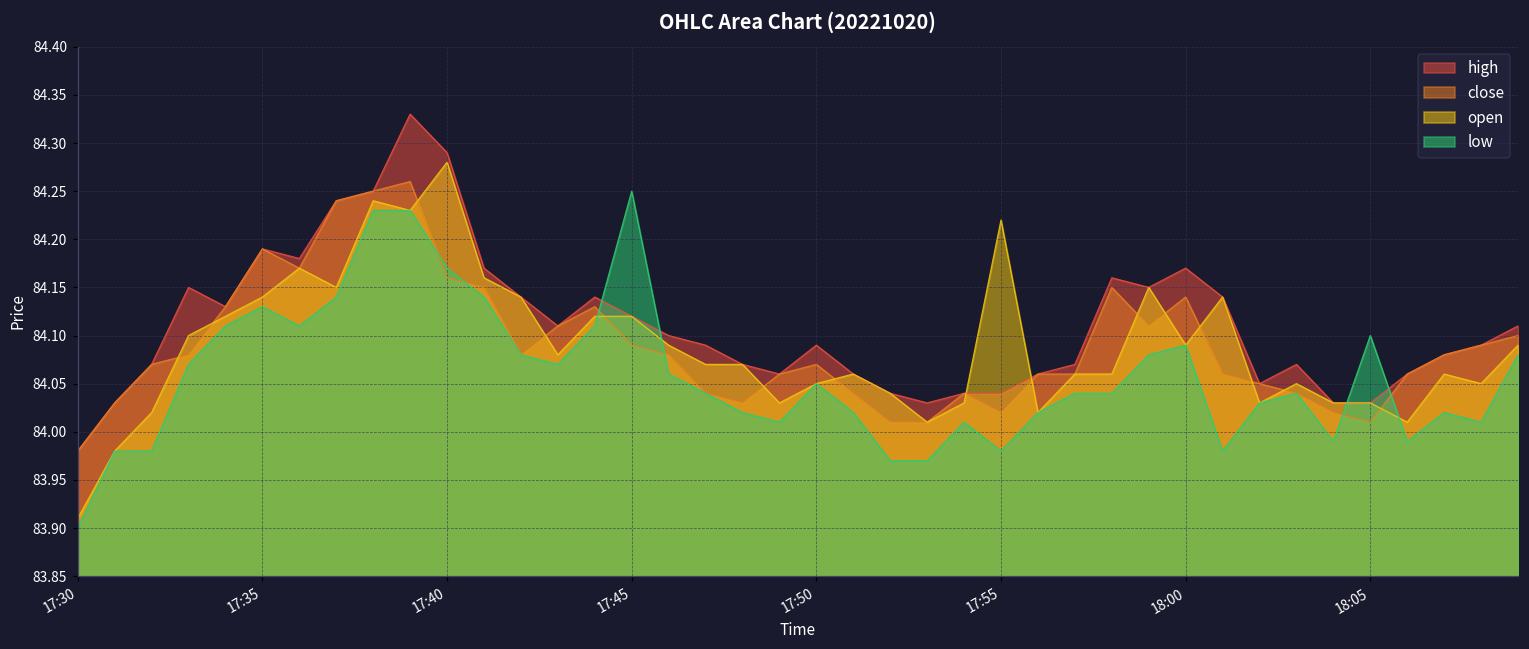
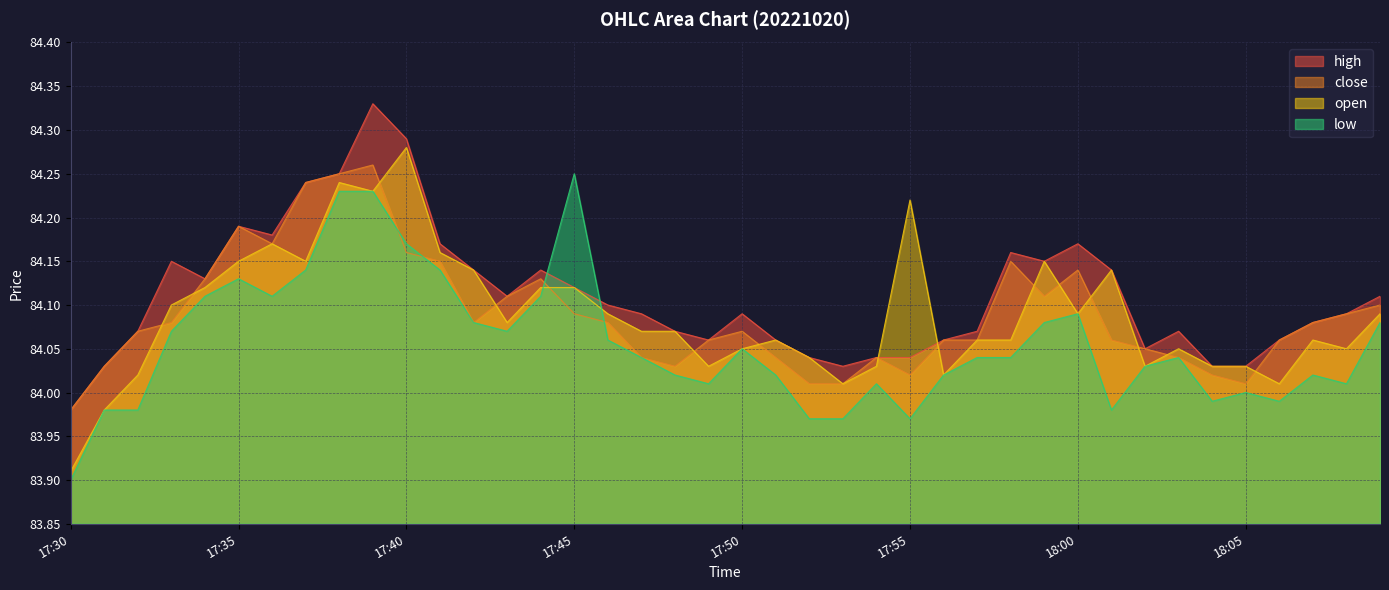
  {
    "open": {
      "17:30": 83.91,
-     "17:35": 84.14,
+     "17:35": 84.15,
      "17:40": 84.28,
      "17:55": 84.22
    },
    "low": {
      "17:30": 83.90,
      "17:35": 84.13,
      "17:40": 84.17,
      "17:45": 84.25,
-     "17:55": 83.98,
-     "18:05": 84.1
+     "17:55": 83.97,
+     "18:05": 84.0
    }
  }
